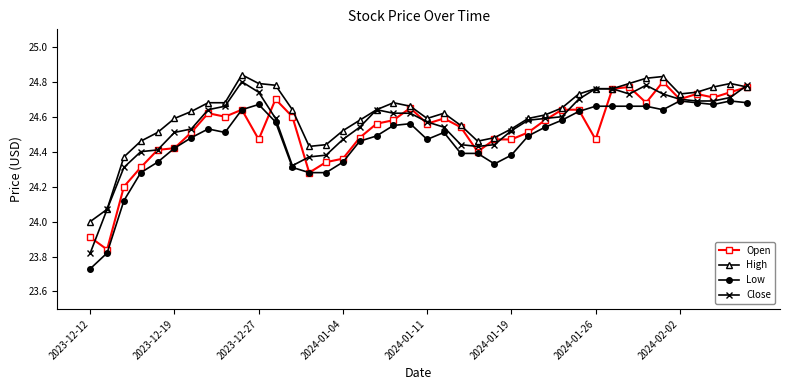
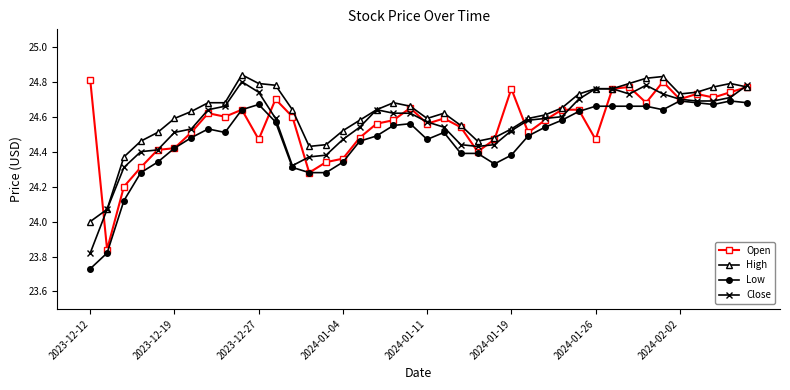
  {
    "Open": {
-     "2023-12-12": 23.91,
+     "2023-12-12": 24.81,
      "2023-12-27": 24.47,
      "2024-01-04": 24.36,
-     "2024-01-19": 24.47,
+     "2024-01-19": 24.76,
      "2024-01-26": 24.47
    }
  }
